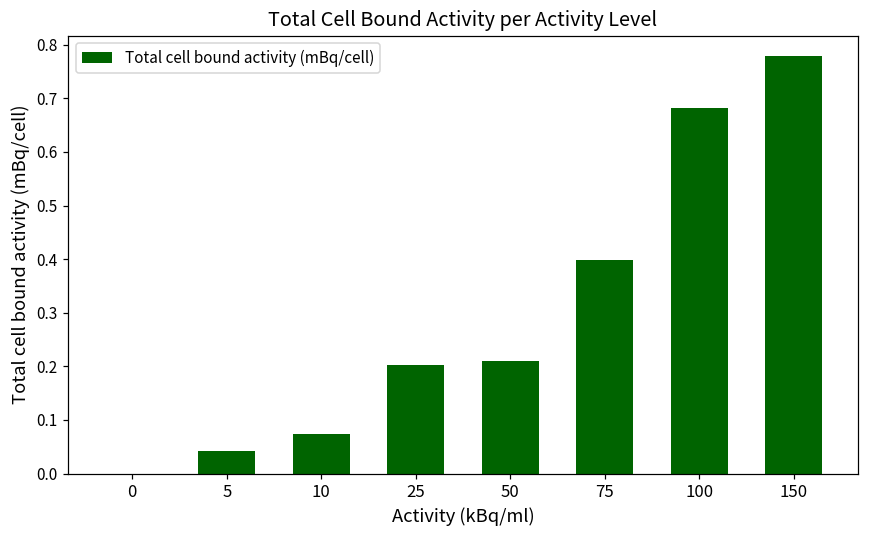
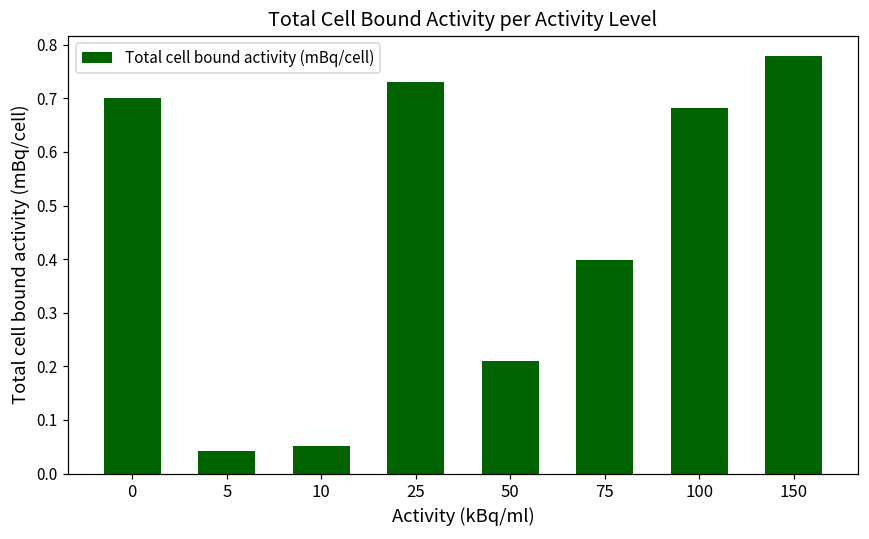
  {
-   "0": 0.0,
+   "0": 0.7,
    "5": 0.04,
-   "10": 0.07,
-   "25": 0.20,
+   "10": 0.05,
+   "25": 0.73,
    "50": 0.21,
    "75": 0.40,
    "100": 0.68,
    "150": 0.78
  }
